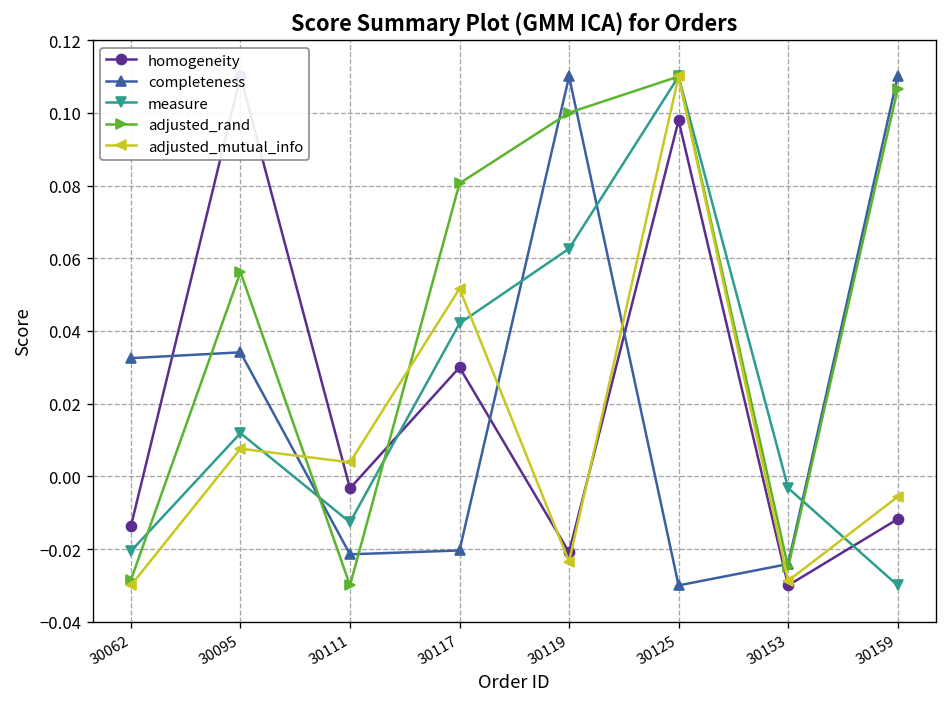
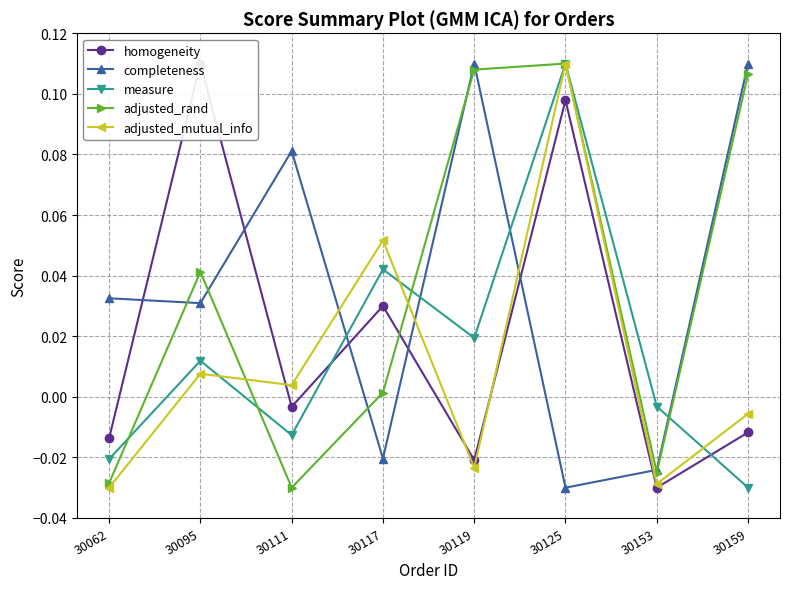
  {
    "homogeneity": {
      "30062": -0.014,
      "30111": -0.003,
      "30117": 0.030,
      "30119": -0.021,
      "30125": 0.098,
      "30153": -0.030,
      "30159": -0.012
    },
    "completeness": {
      "30062": 0.033,
-     "30095": 0.034,
-     "30111": -0.021,
+     "30095": 0.031,
+     "30111": 0.081,
      "30117": -0.020,
      "30119": 0.110,
      "30125": -0.030,
      "30153": -0.024,
      "30159": 0.110
    },
    "measure": {
      "30062": -0.021,
      "30095": 0.012,
      "30111": -0.013,
      "30117": 0.042,
-     "30119": 0.063,
+     "30119": 0.019,
      "30153": -0.003,
      "30159": -0.030
    },
    "adjusted_rand": {
      "30062": -0.029,
-     "30095": 0.056,
+     "30095": 0.041,
      "30111": -0.030,
-     "30117": 0.081,
-     "30119": 0.100,
+     "30117": 0.001,
+     "30119": 0.108,
      "30153": -0.025,
      "30159": 0.107
    },
    "adjusted_mutual_info": {
      "30062": -0.030,
      "30095": 0.008,
      "30111": 0.004,
      "30117": 0.052,
      "30119": -0.023,
      "30153": -0.029,
      "30159": -0.006
    }
  }
